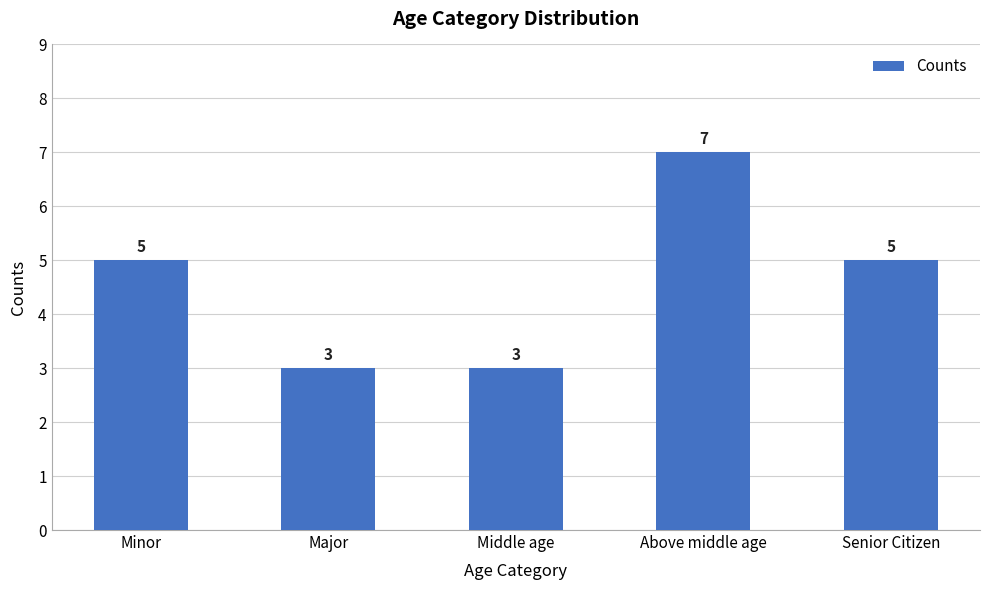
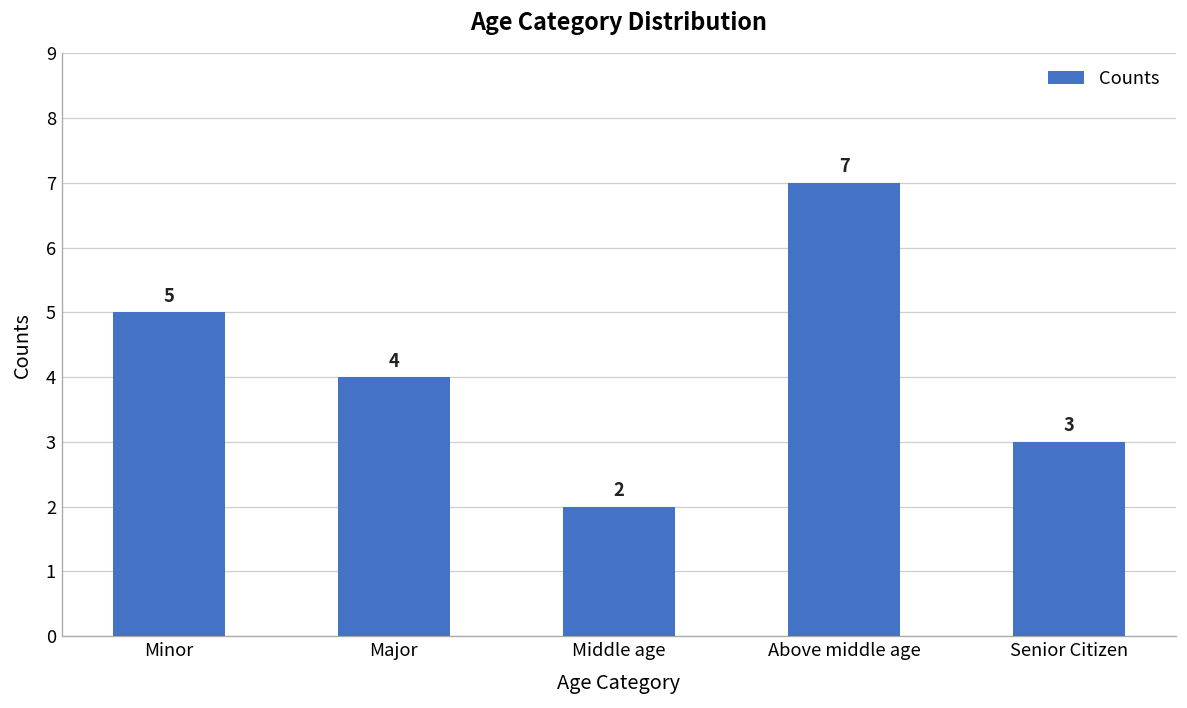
  {
    "Minor": 5,
-   "Major": 3,
-   "Middle age": 3,
+   "Major": 4,
+   "Middle age": 2,
    "Above middle age": 7,
-   "Senior Citizen": 5
+   "Senior Citizen": 3
  }
